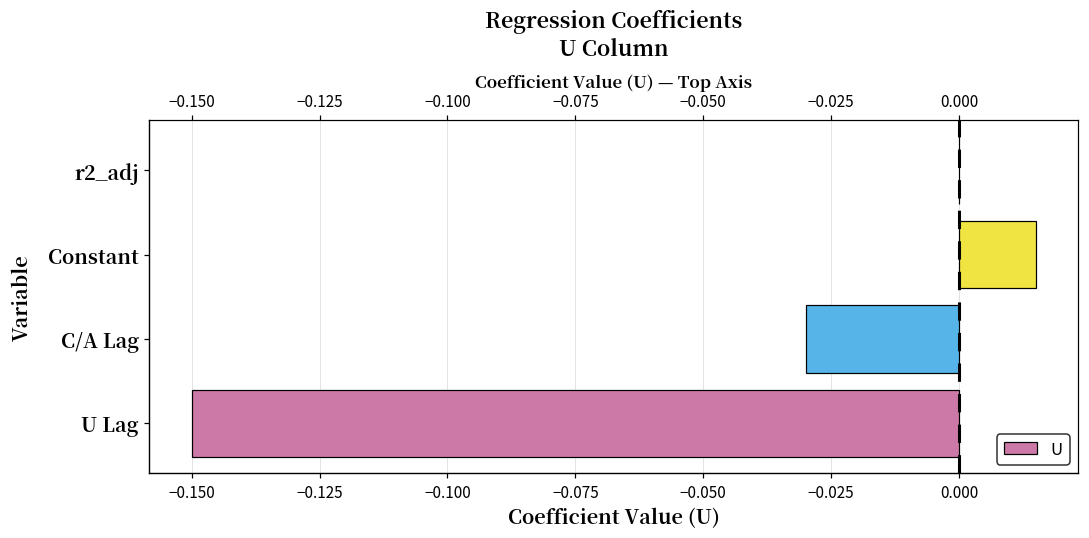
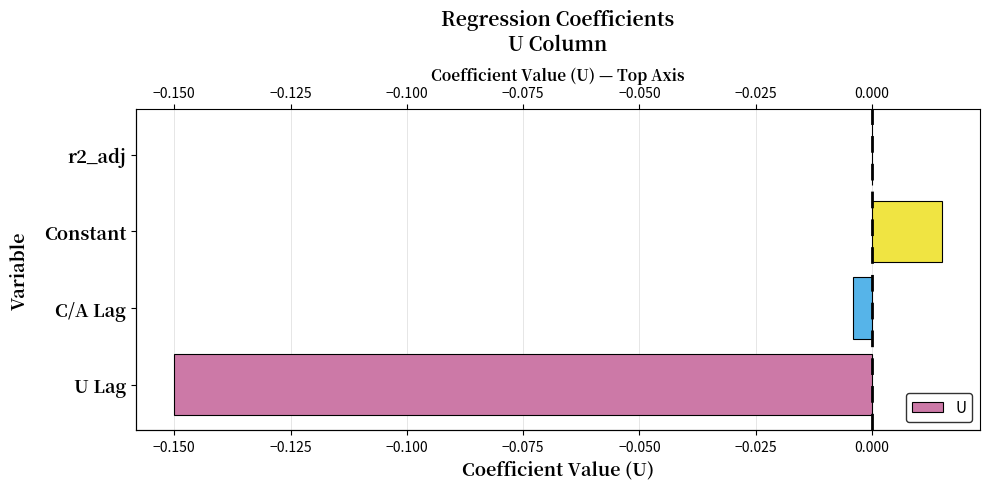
  {
    "r2_adj": 0.000,
    "Constant": 0.015,
-   "C/A Lag": -0.030,
+   "C/A Lag": -0.004,
    "U Lag": -0.150
  }
